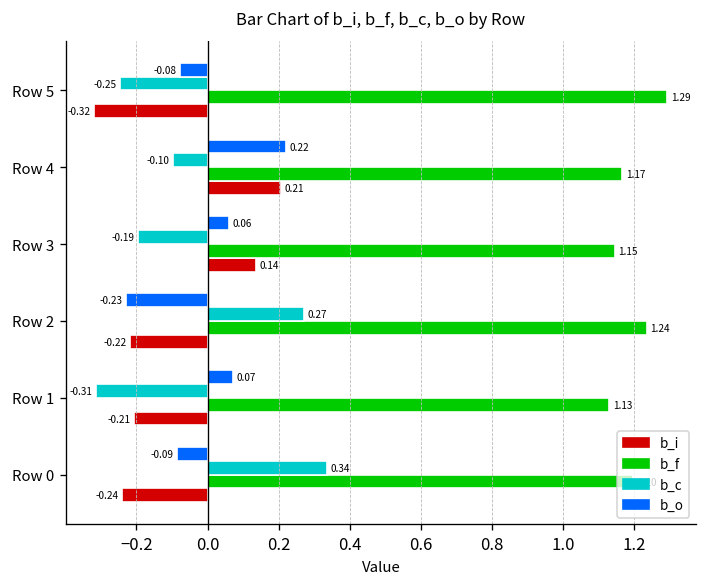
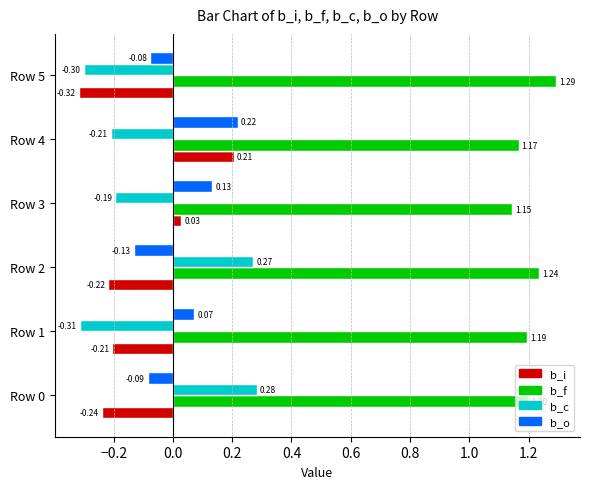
  {
    "b_i": {
      "Row 5": -0.32,
      "Row 4": 0.21,
-     "Row 3": 0.14,
+     "Row 3": 0.03,
      "Row 2": -0.22,
      "Row 1": -0.21,
      "Row 0": -0.24
    },
    "b_f": {
      "Row 5": 1.29,
      "Row 4": 1.17,
      "Row 3": 1.15,
      "Row 2": 1.24,
-     "Row 1": 1.13
+     "Row 1": 1.19
    },
    "b_c": {
-     "Row 5": -0.25,
-     "Row 4": -0.10,
+     "Row 5": -0.30,
+     "Row 4": -0.21,
      "Row 3": -0.19,
      "Row 2": 0.27,
      "Row 1": -0.31,
-     "Row 0": 0.34
+     "Row 0": 0.28
    },
    "b_o": {
      "Row 5": -0.08,
      "Row 4": 0.22,
-     "Row 3": 0.06,
-     "Row 2": -0.23,
+     "Row 3": 0.13,
+     "Row 2": -0.13,
      "Row 1": 0.07,
      "Row 0": -0.09
    }
  }
